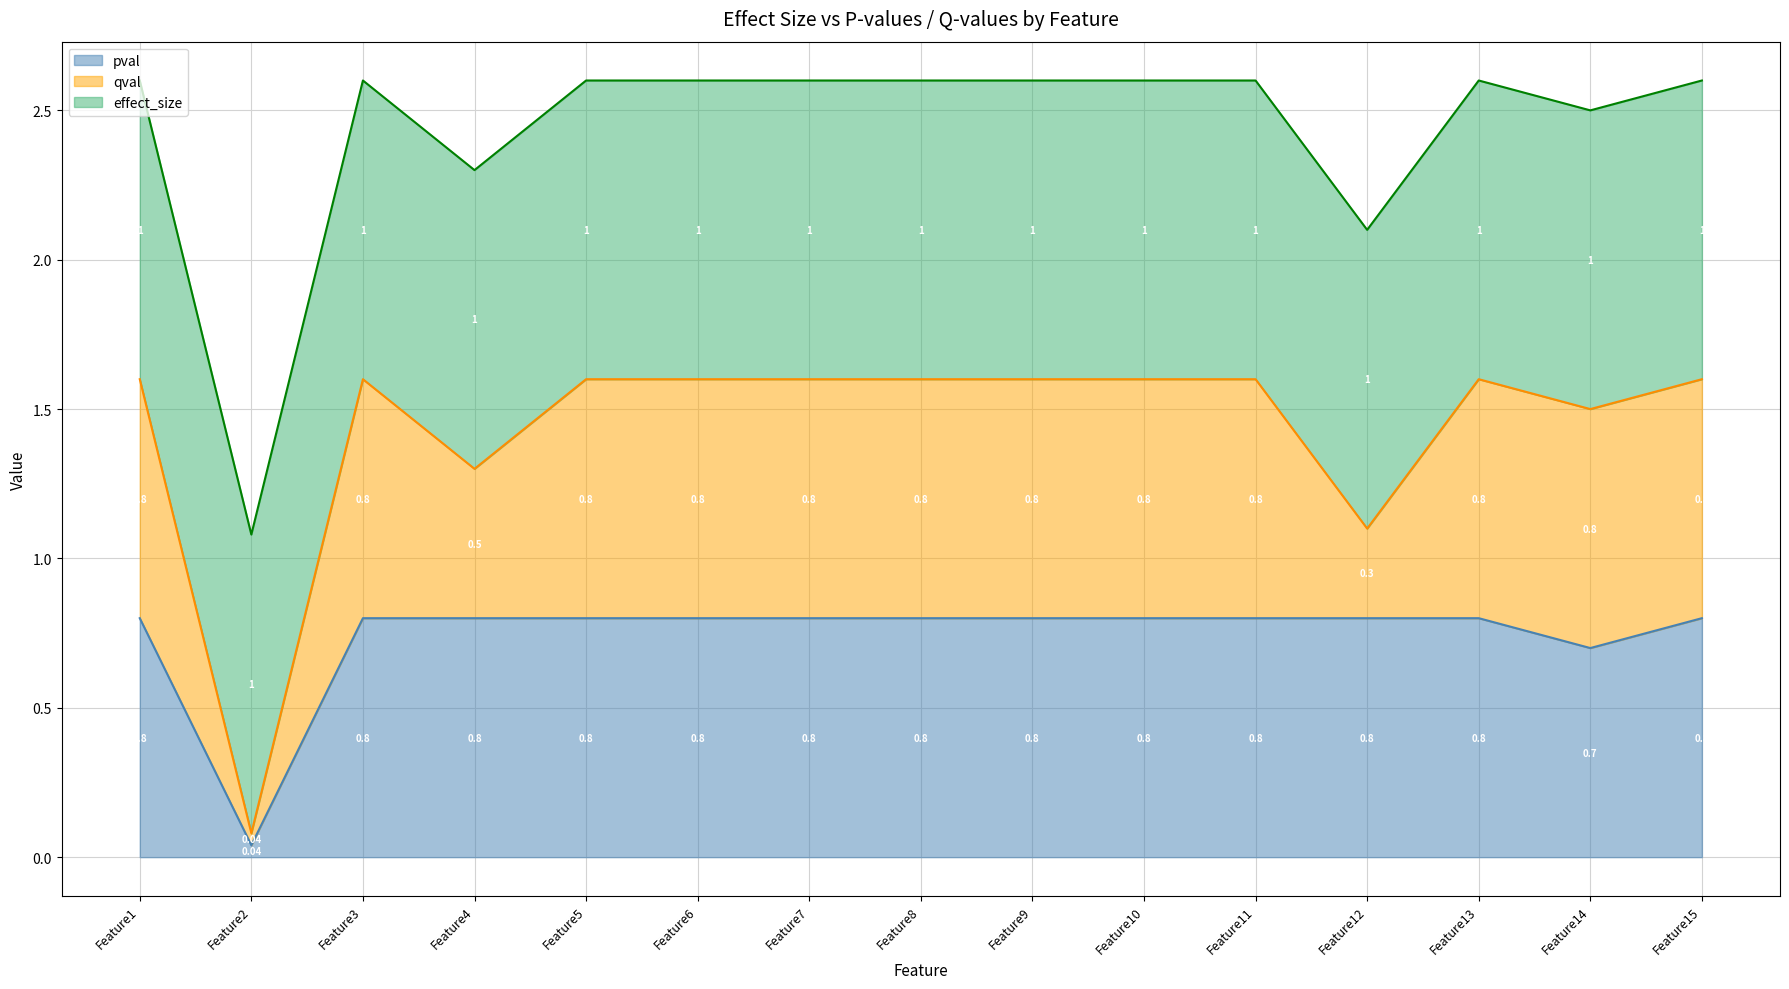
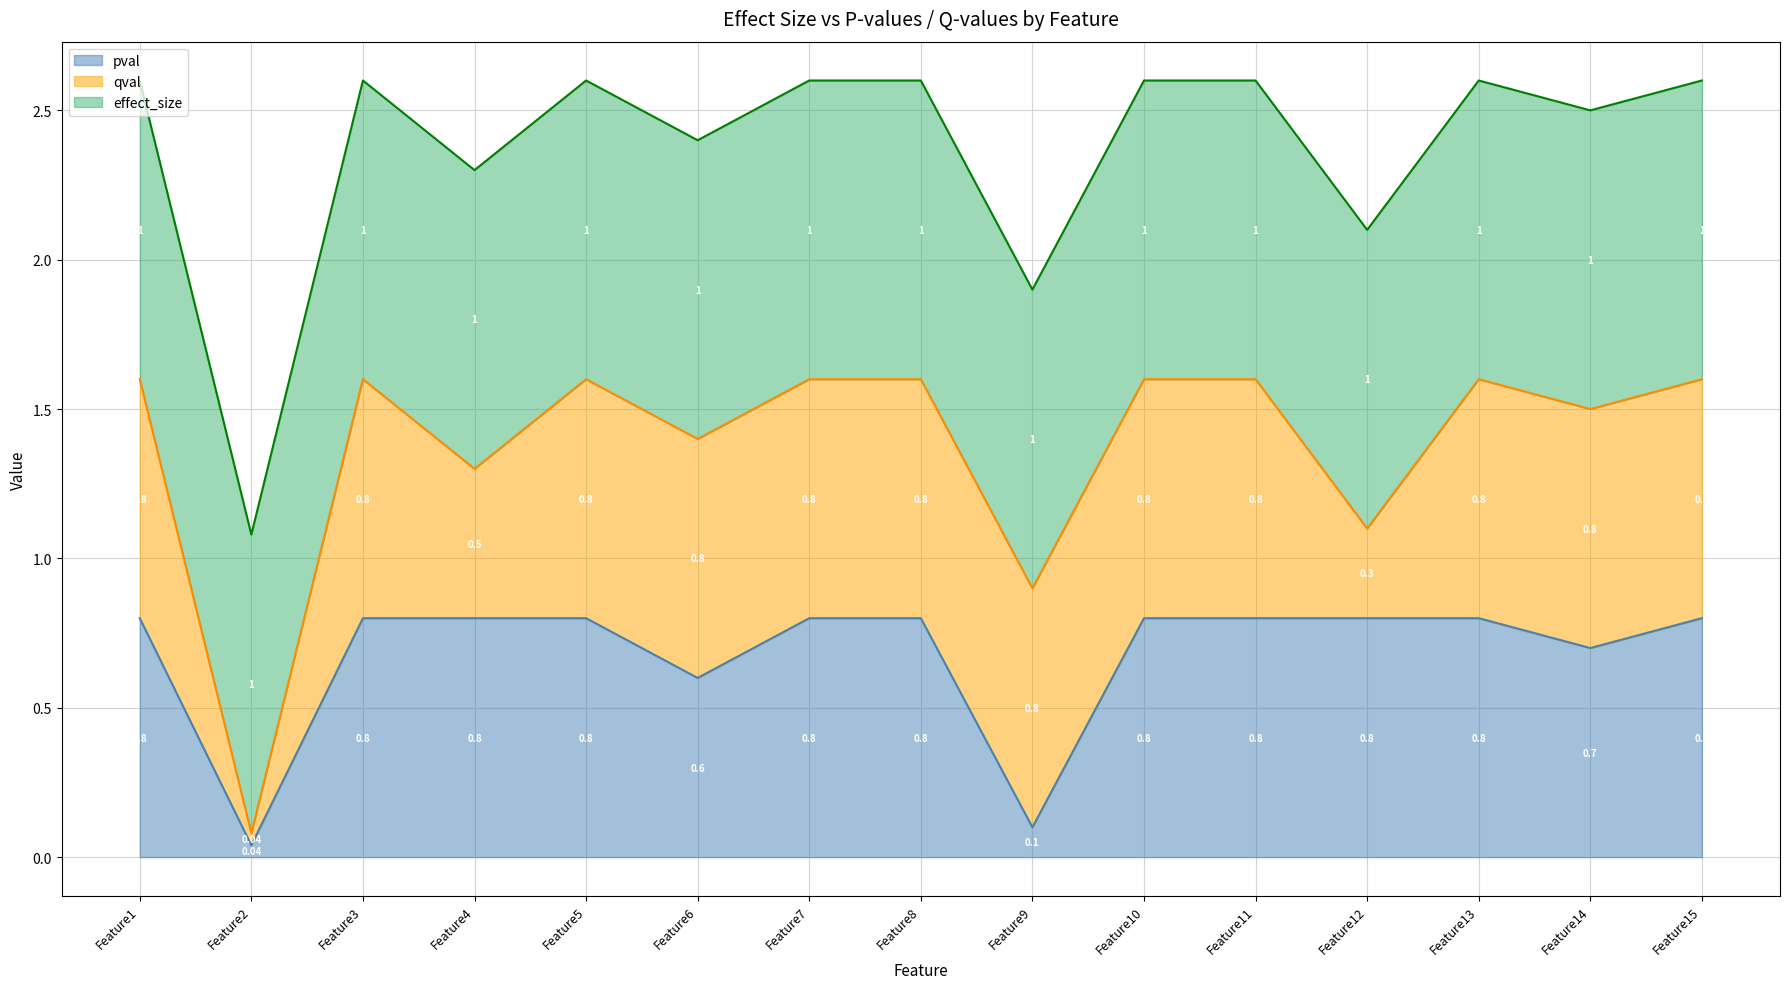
  {
    "pval": {
      "Feature2": 0.04,
-     "Feature6": 0.8,
-     "Feature9": 0.8
+     "Feature6": 0.6,
+     "Feature9": 0.1
    },
    "qval": {
      "Feature1": 0.80,
      "Feature3": 0.80,
      "Feature4": 0.50,
      "Feature5": 0.80,
      "Feature6": 0.80,
      "Feature7": 0.80,
      "Feature8": 0.80,
      "Feature9": 0.80,
      "Feature10": 0.80,
      "Feature11": 0.80,
      "Feature12": 0.30,
      "Feature13": 0.80,
      "Feature14": 0.80,
      "Feature15": 0.80
    },
    "effect_size": {
      "Feature2": 1.00,
      "Feature3": 1.00,
      "Feature4": 1.00,
      "Feature5": 1.00,
      "Feature6": 1.00,
      "Feature7": 1.00,
      "Feature8": 1.00,
      "Feature9": 1.00,
      "Feature10": 1.00,
      "Feature11": 1.00,
      "Feature12": 1.00,
      "Feature13": 1.00,
      "Feature14": 1.00,
      "Feature15": 1.00
    }
  }
